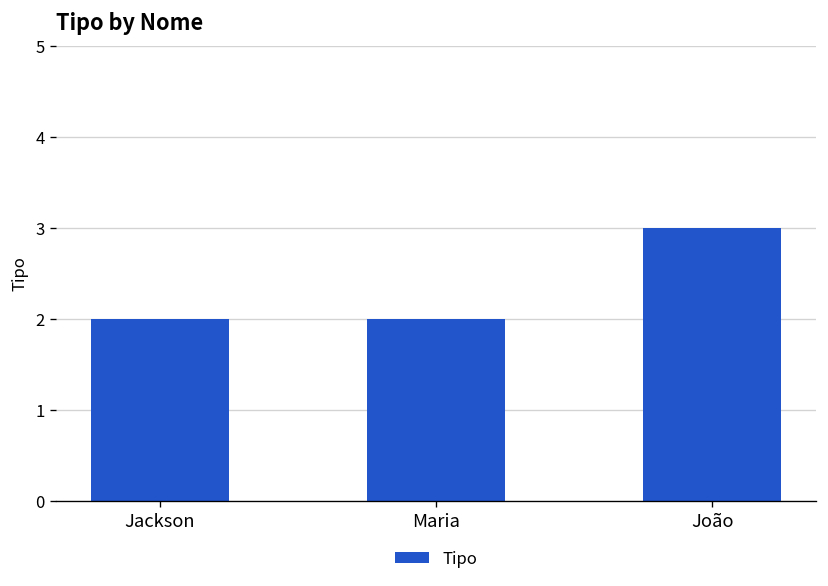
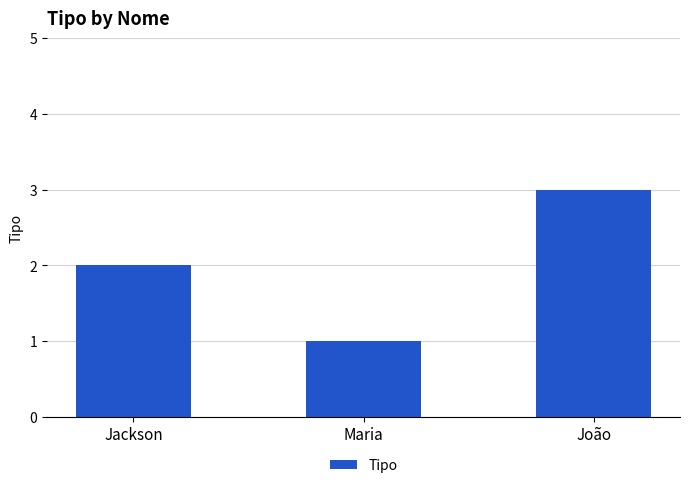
  {
    "Jackson": 2,
-   "Maria": 2,
+   "Maria": 1,
    "João": 3
  }
